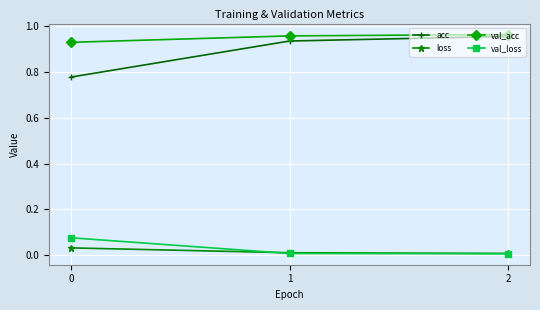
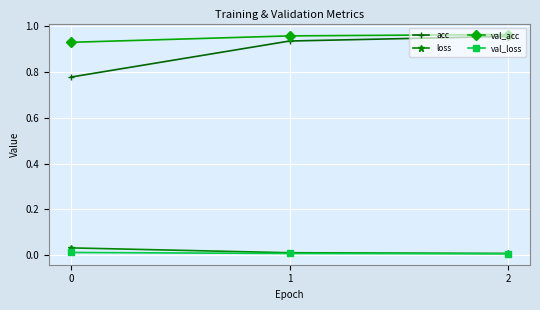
  {
    "val_loss": {
-     "0": 0.08
+     "0": 0.01
    }
  }
